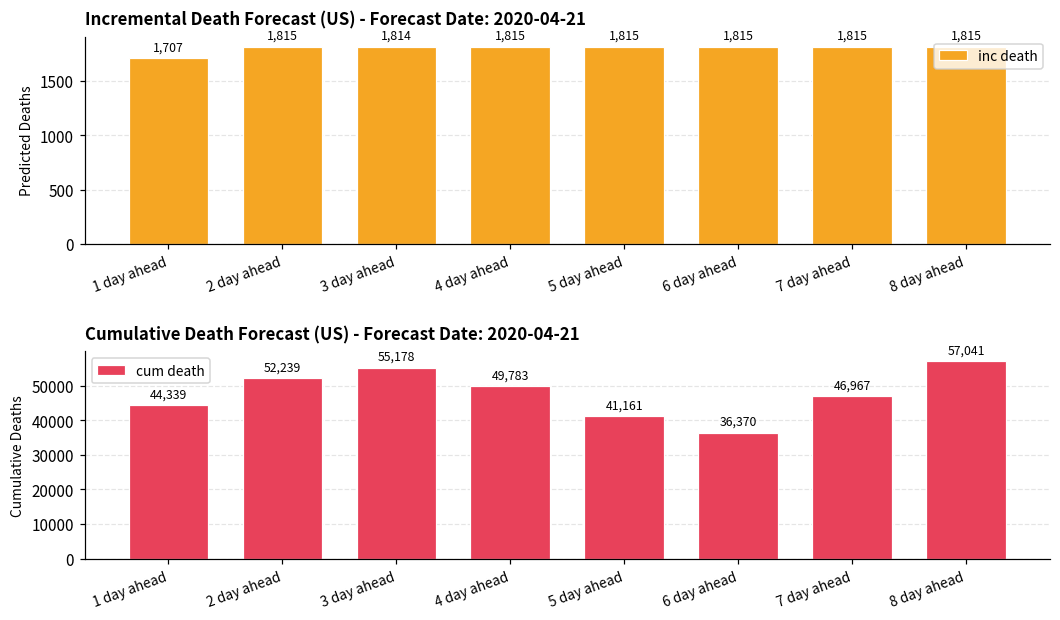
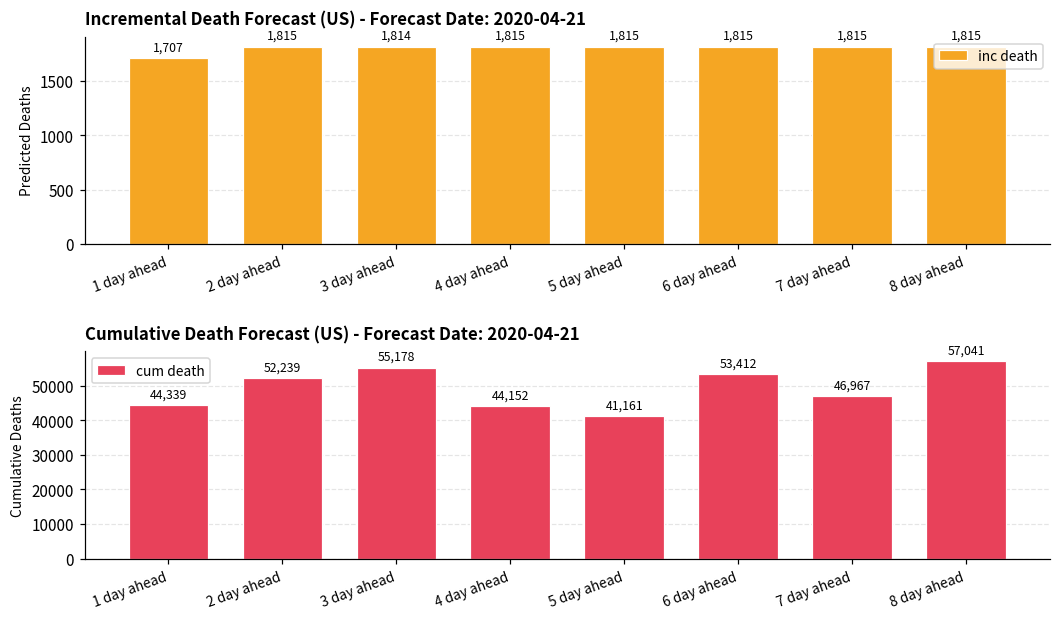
  {
    "Incremental Death Forecast (US) - Forecast Date: 2020-04-21": {
      "1 day ahead": "1,707",
      "2 day ahead": "1,815",
      "3 day ahead": "1,814",
      "4 day ahead": "1,815",
      "5 day ahead": "1,815",
      "6 day ahead": "1,815",
      "7 day ahead": "1,815"
    },
    "Cumulative Death Forecast (US) - Forecast Date: 2020-04-21": {
      "1 day ahead": "44,339",
      "2 day ahead": "52,239",
      "3 day ahead": "55,178",
-     "4 day ahead": "49,783",
+     "4 day ahead": "44,152",
      "5 day ahead": "41,161",
-     "6 day ahead": "36,370",
+     "6 day ahead": "53,412",
      "7 day ahead": "46,967",
      "8 day ahead": "57,041"
    }
  }
